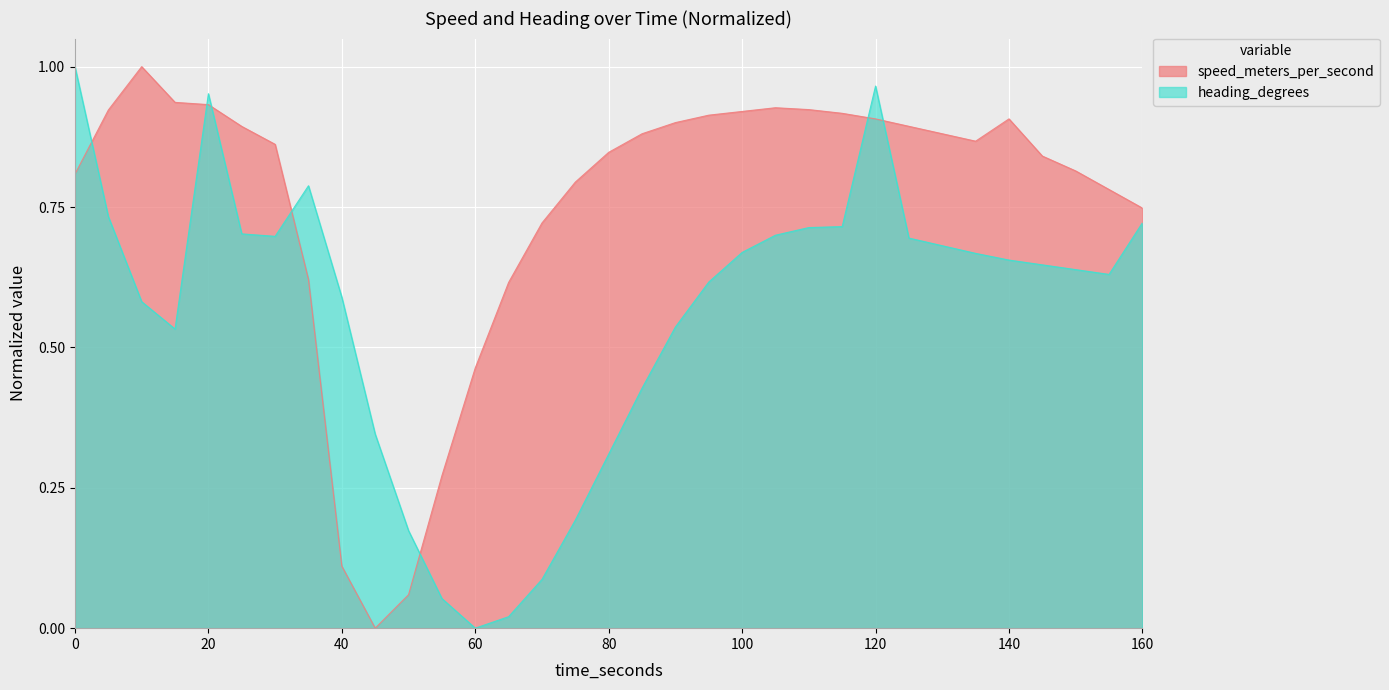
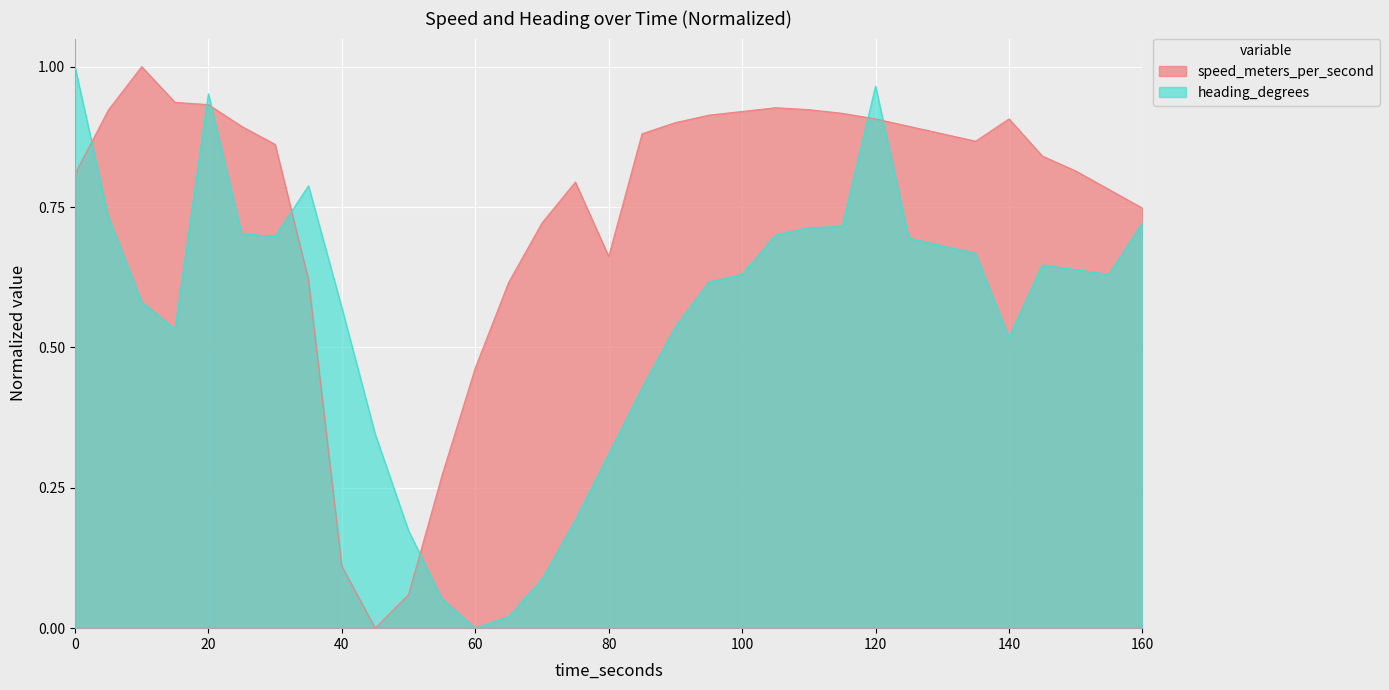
  {
    "speed_meters_per_second": {
      "0": 0.81,
      "20": 0.93,
      "40": 0.11,
      "60": 0.46,
-     "80": 0.85,
+     "80": 0.66,
      "100": 0.92,
      "120": 0.91,
      "140": 0.91,
      "160": 0.75
    },
    "heading_degrees": {
      "0": 1.00,
      "20": 0.95,
-     "40": 0.59,
+     "40": 0.57,
      "60": 0.00,
      "80": 0.31,
-     "100": 0.67,
+     "100": 0.63,
      "120": 0.97,
-     "140": 0.66,
+     "140": 0.52,
      "160": 0.72
    }
  }
